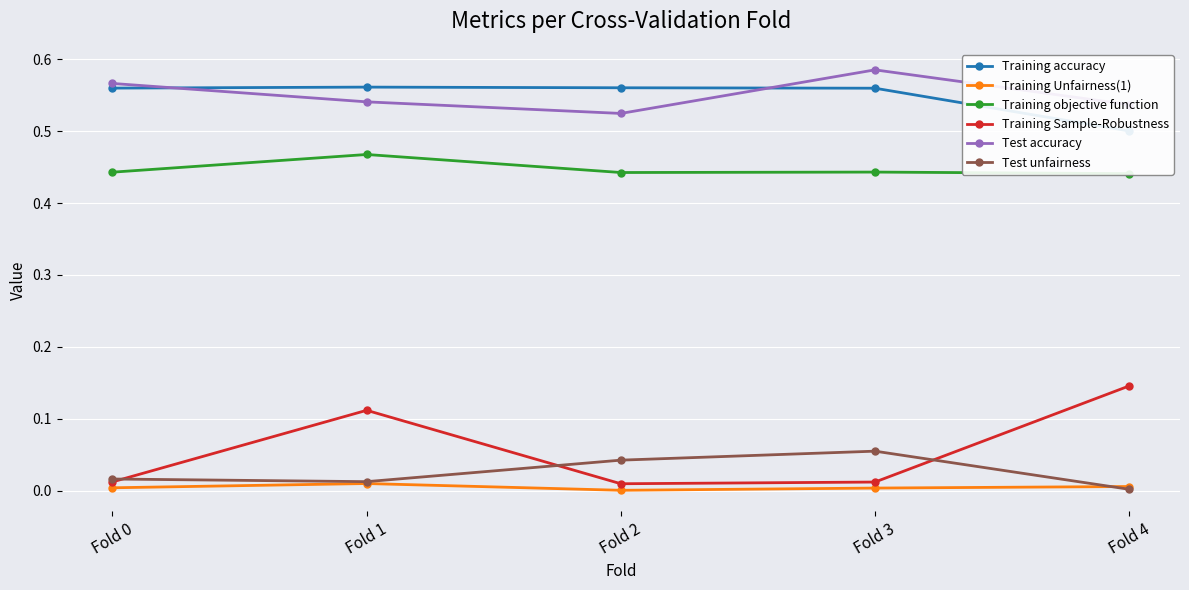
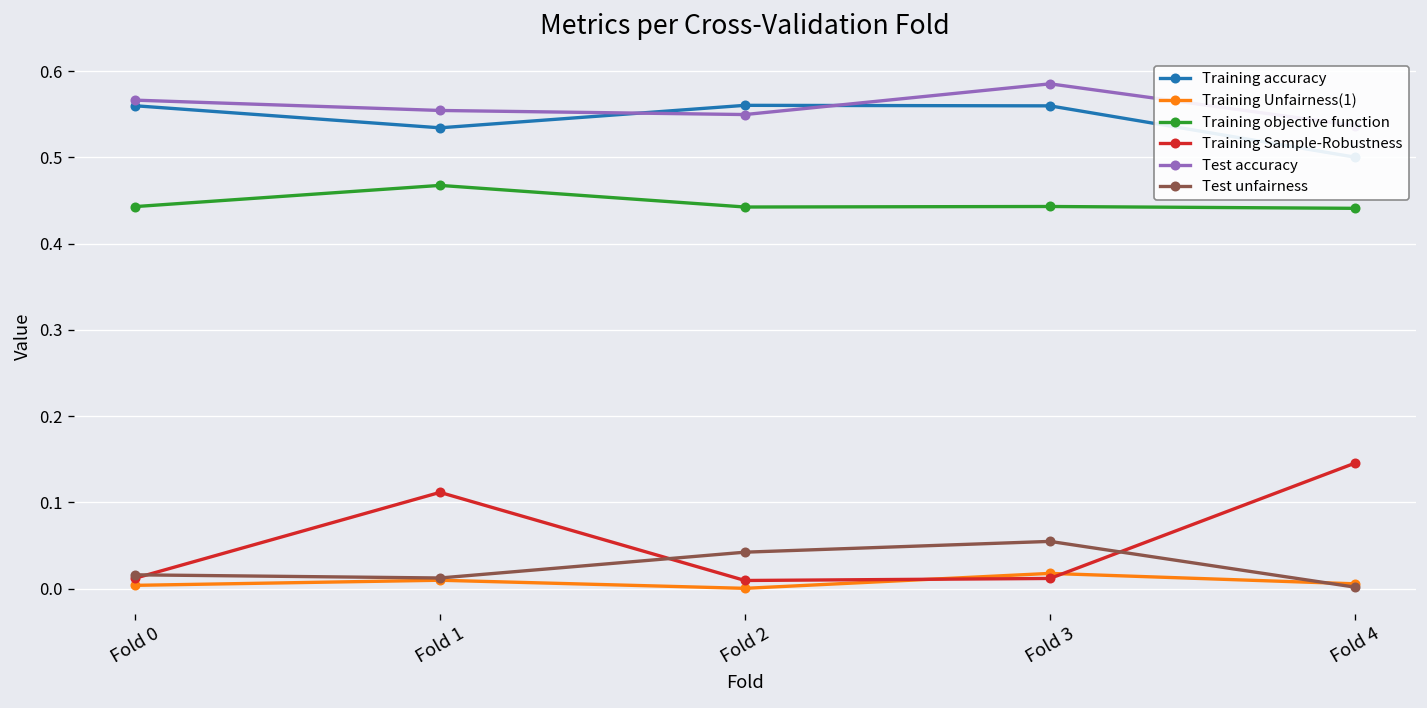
  {
    "Training accuracy": {
      "Fold 0": 0.56,
-     "Fold 1": 0.56,
+     "Fold 1": 0.53,
      "Fold 2": 0.56,
      "Fold 3": 0.56
    },
    "Training Unfairness(1)": {
      "Fold 0": 0.00,
      "Fold 2": 0.00,
-     "Fold 3": 0.00,
+     "Fold 3": 0.02,
      "Fold 4": 0.01
    },
    "Training objective function": {
      "Fold 0": 0.44,
      "Fold 1": 0.47,
      "Fold 2": 0.44,
      "Fold 3": 0.44
    },
    "Training Sample-Robustness": {
      "Fold 0": 0.01,
      "Fold 1": 0.11,
      "Fold 2": 0.01,
      "Fold 3": 0.01,
      "Fold 4": 0.15
    },
    "Test accuracy": {
      "Fold 0": 0.57,
-     "Fold 1": 0.54,
-     "Fold 2": 0.52,
+     "Fold 1": 0.55,
+     "Fold 2": 0.55,
      "Fold 3": 0.59
    },
    "Test unfairness": {
      "Fold 0": 0.02,
      "Fold 2": 0.04,
      "Fold 3": 0.05,
      "Fold 4": 0.00
    }
  }
